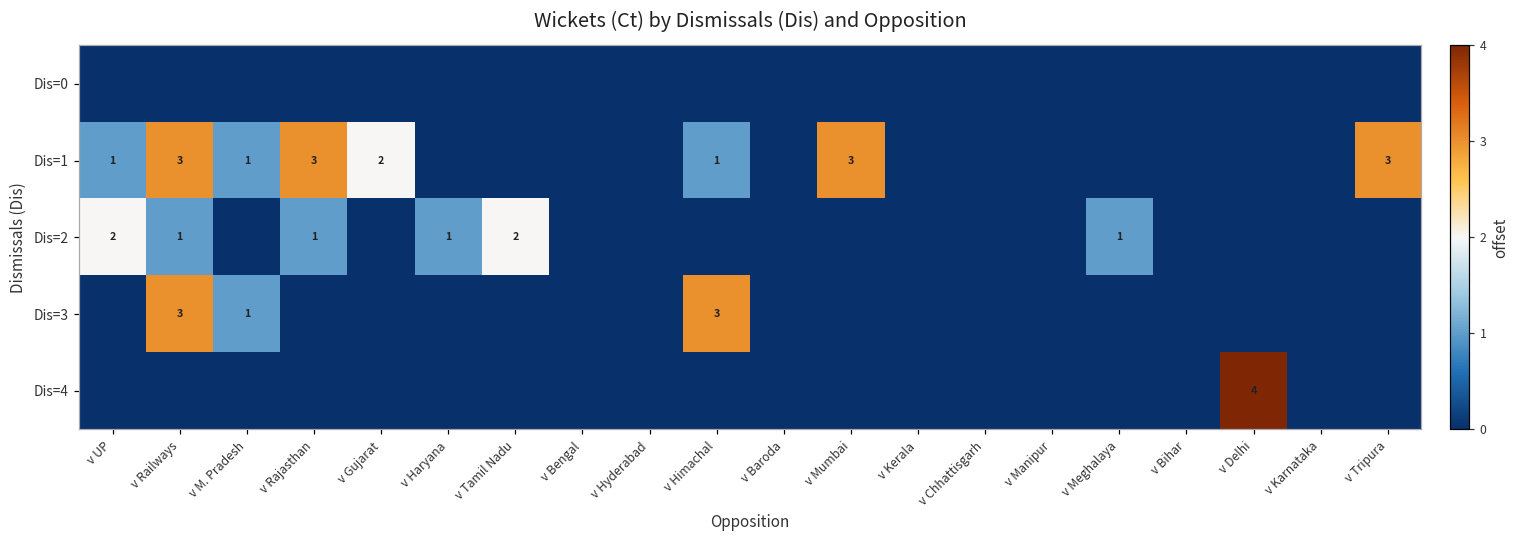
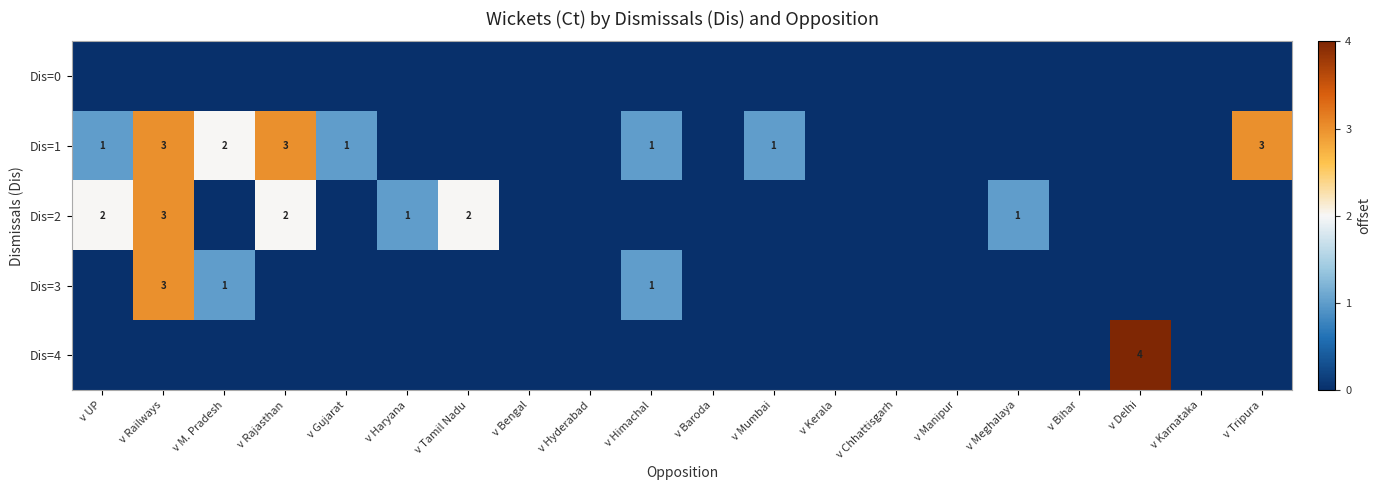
  {
    "Dis=1": {
      "v UP": 1,
      "v Railways": 3,
-     "v M. Pradesh": 1,
+     "v M. Pradesh": 2,
      "v Rajasthan": 3,
-     "v Gujarat": 2,
+     "v Gujarat": 1,
      "v Himachal": 1,
-     "v Mumbai": 3,
+     "v Mumbai": 1,
      "v Tripura": 3
    },
    "Dis=2": {
      "v UP": 2,
-     "v Railways": 1,
-     "v Rajasthan": 1,
+     "v Railways": 3,
+     "v Rajasthan": 2,
      "v Haryana": 1,
      "v Tamil Nadu": 2,
      "v Meghalaya": 1
    },
    "Dis=3": {
      "v Railways": 3,
      "v M. Pradesh": 1,
-     "v Himachal": 3
+     "v Himachal": 1
    },
    "Dis=4": {
      "v Delhi": 4
    }
  }
